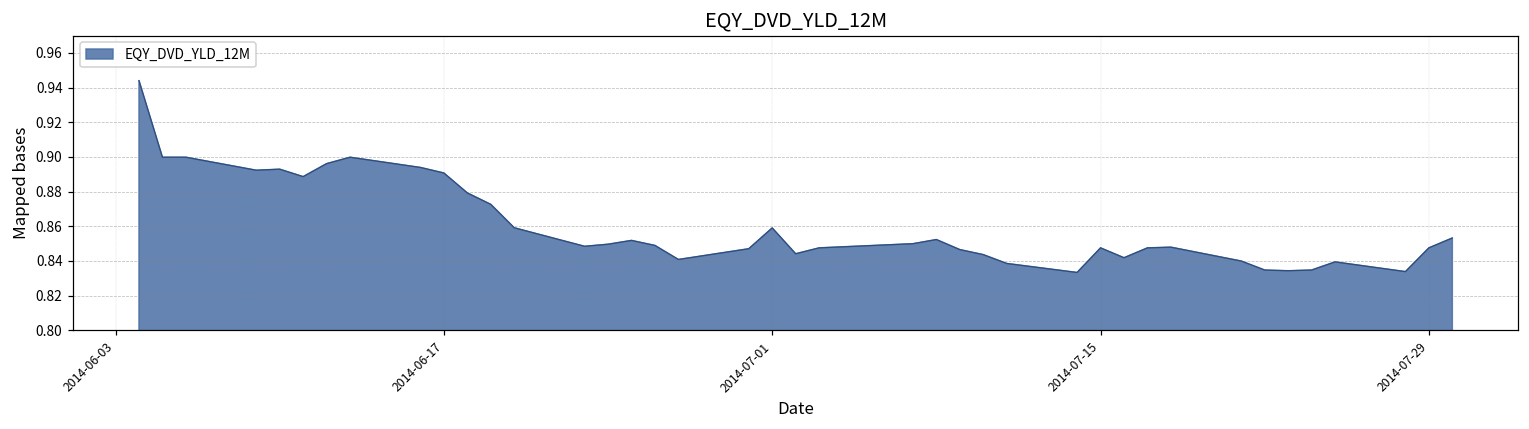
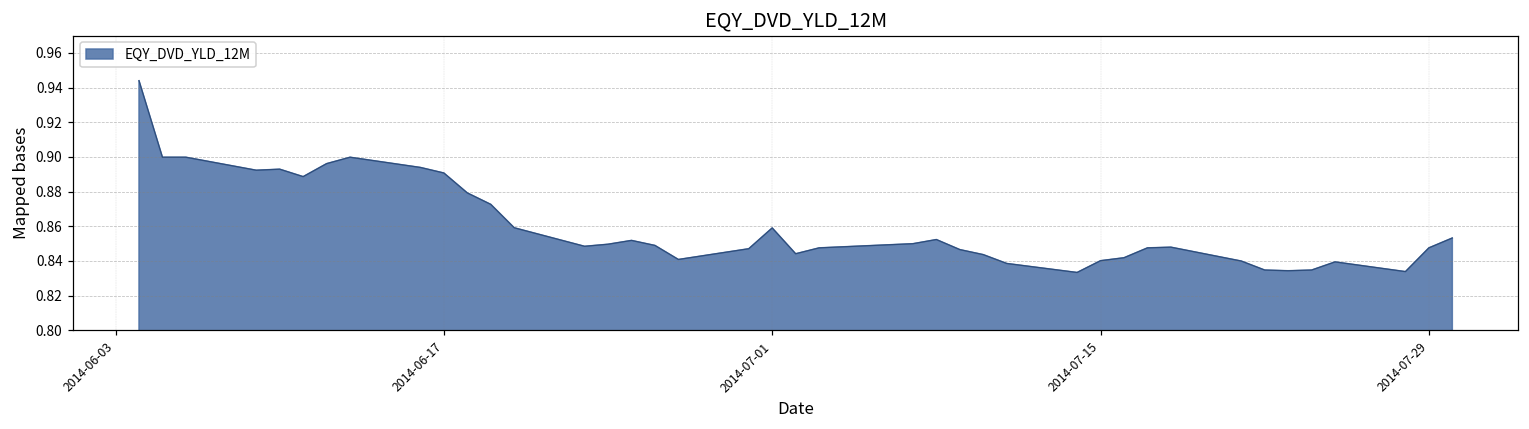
  {
    "2014-06-17": 0.891,
    "2014-07-01": 0.859,
-   "2014-07-15": 0.848,
+   "2014-07-15": 0.840,
    "2014-07-29": 0.848
  }
